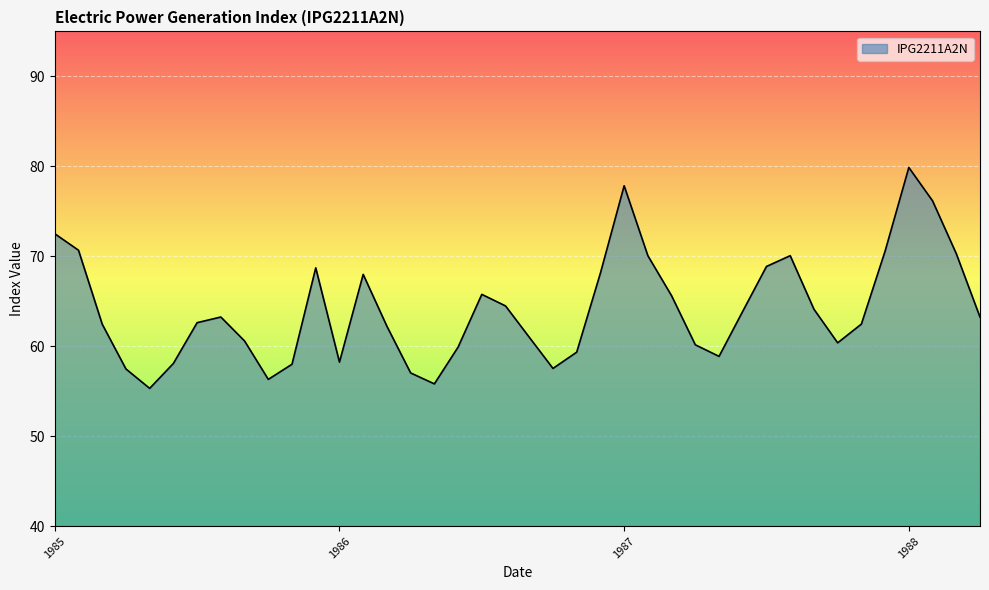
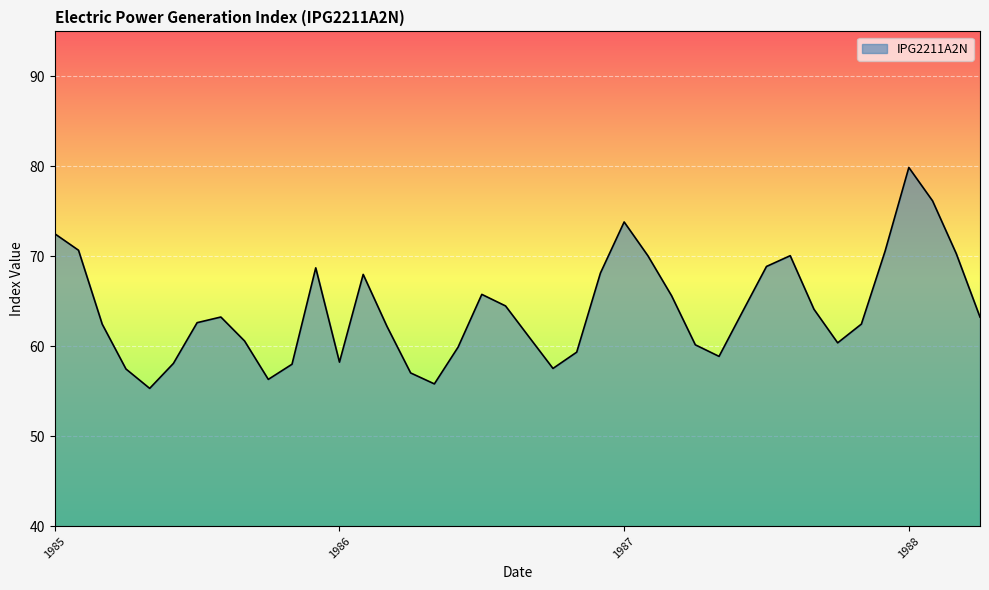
  {
    "1985": 73,
    "1986": 58,
-   "1987": 78,
+   "1987": 74,
    "1988": 80
  }
